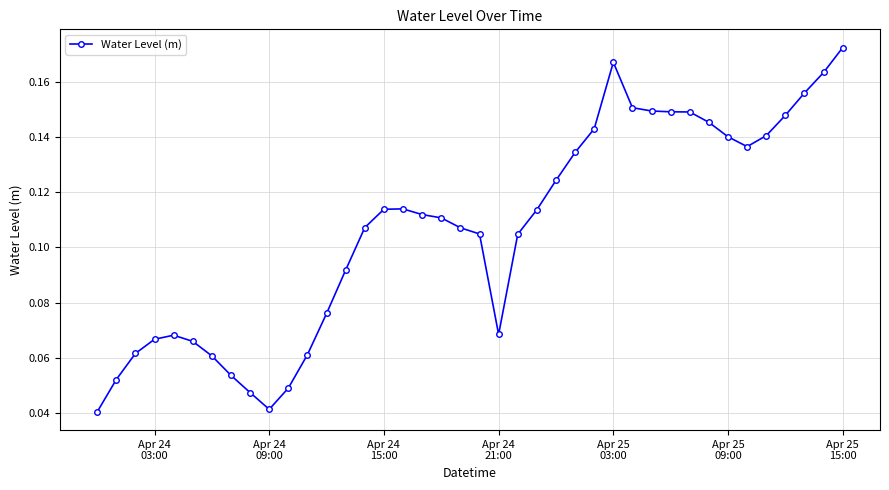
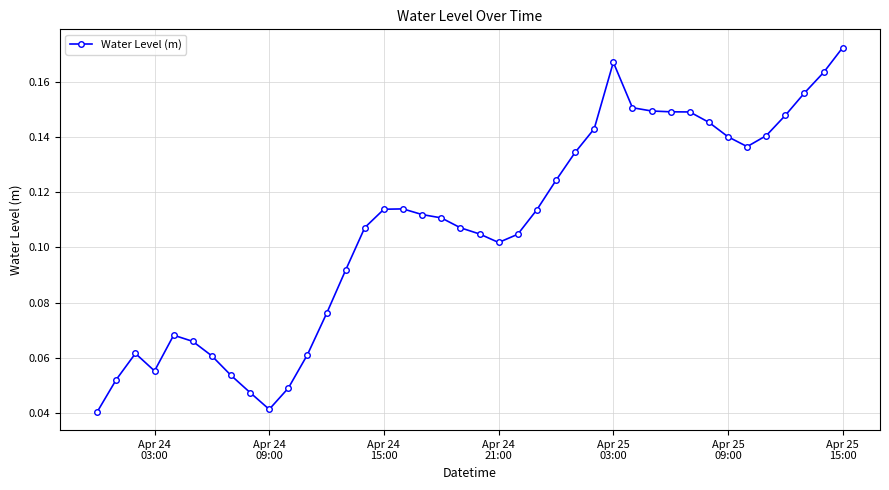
  {
-   "Apr 24 03:00": 0.067,
+   "Apr 24 03:00": 0.055,
    "Apr 24 09:00": 0.041,
    "Apr 24 15:00": 0.114,
-   "Apr 24 21:00": 0.068,
+   "Apr 24 21:00": 0.102,
    "Apr 25 03:00": 0.167,
    "Apr 25 09:00": 0.140,
    "Apr 25 15:00": 0.172
  }
